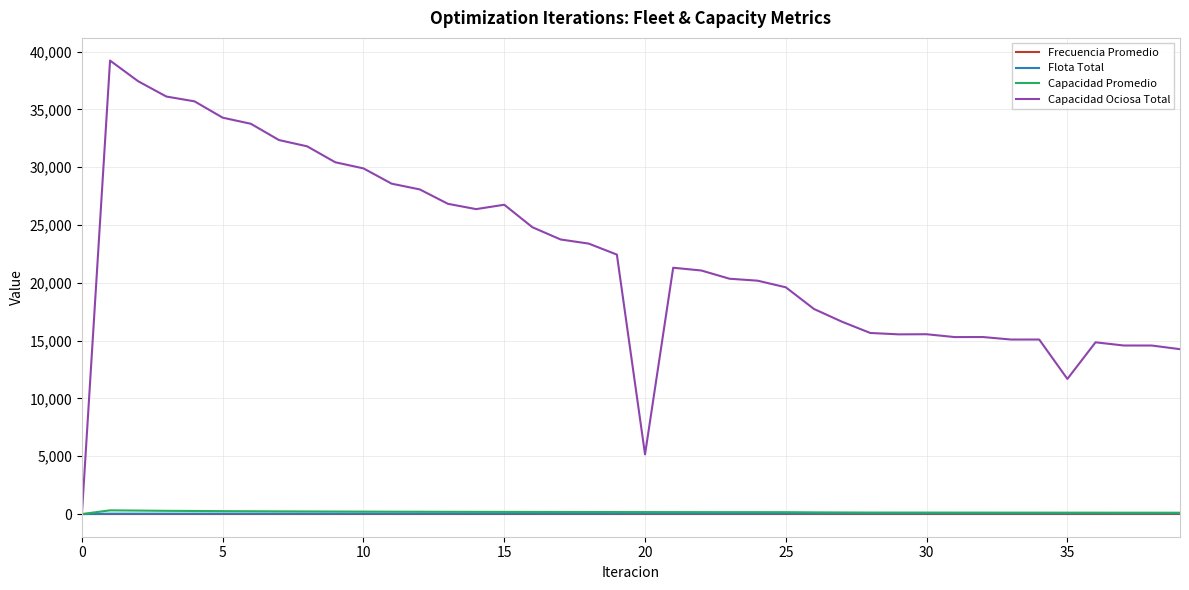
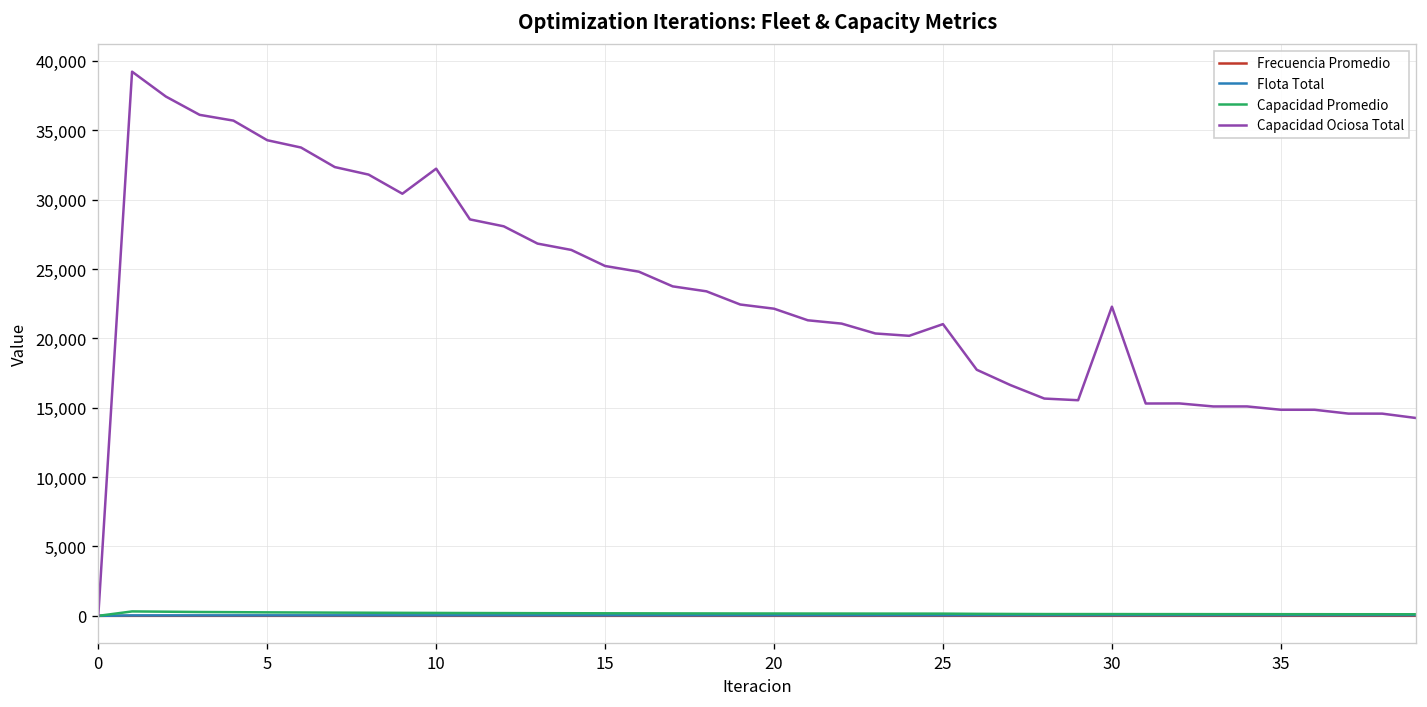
  {
    "Capacidad Ociosa Total": {
      "5": "34,300",
-     "10": "29,900",
-     "15": "26,800",
-     "20": "5,200",
-     "25": "19,600",
-     "30": "15,600",
-     "35": "11,700"
+     "10": "32,200",
+     "15": "25,200",
+     "20": "22,100",
+     "25": "21,000",
+     "30": "22,300",
+     "35": "14,900"
    }
  }
